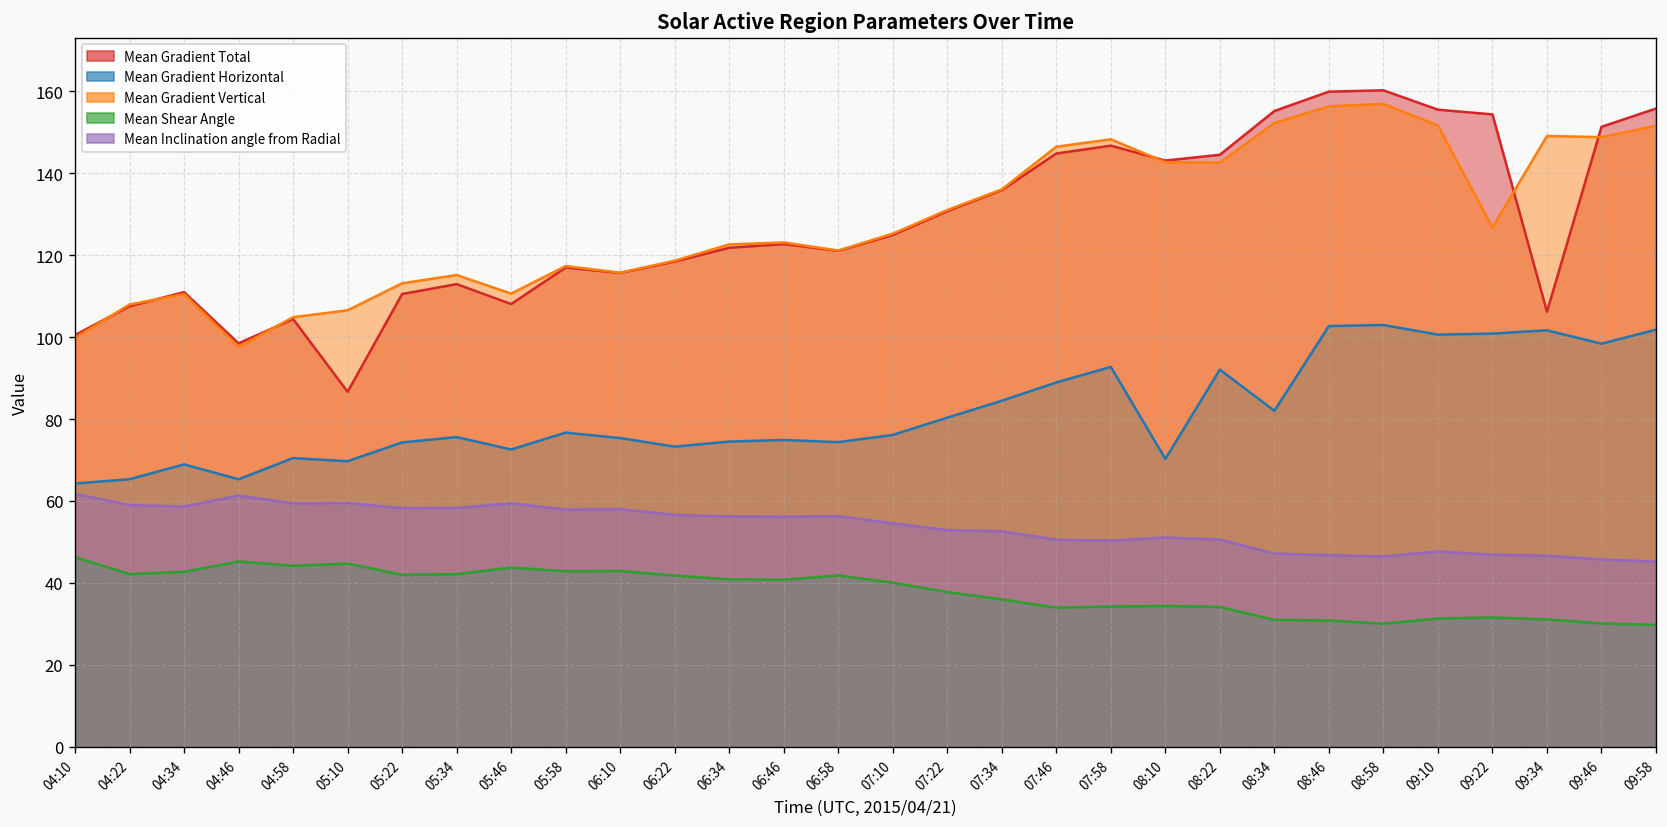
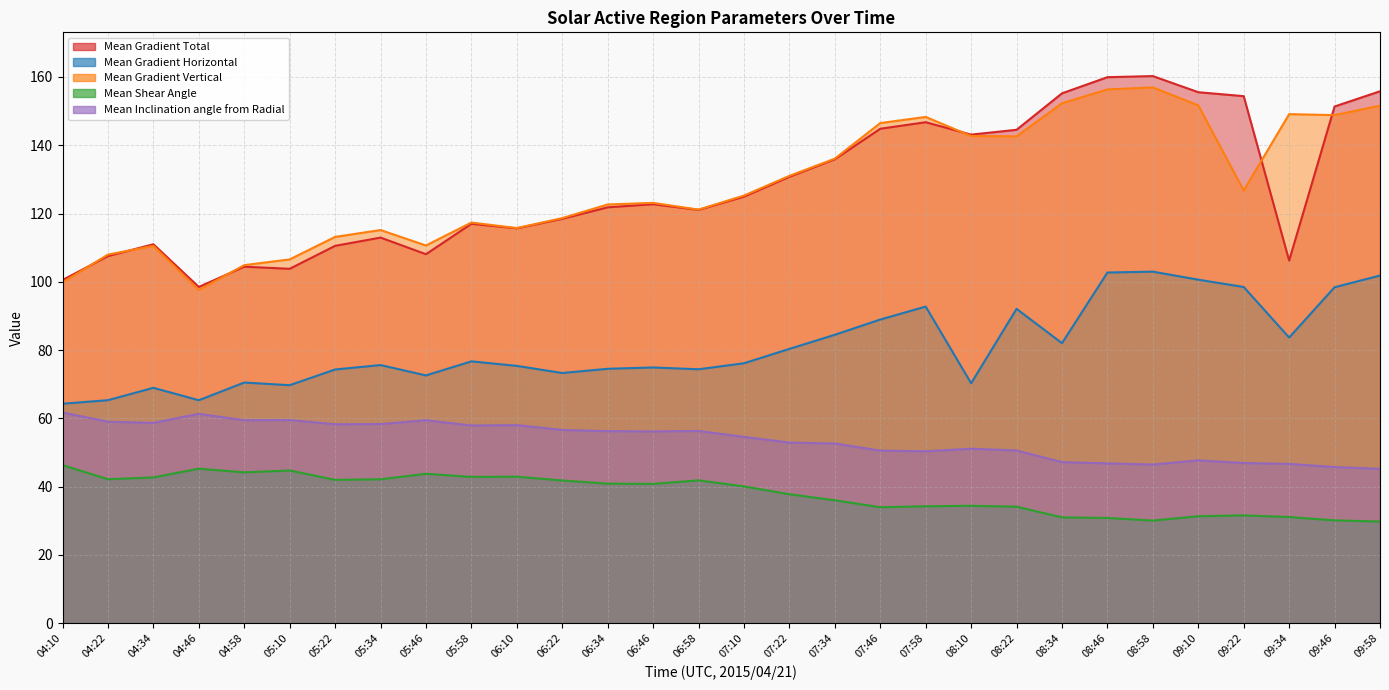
  {
    "Mean Gradient Total": {
      "04:46": 98,
-     "05:10": 87,
+     "05:10": 104,
      "05:22": 111,
      "05:34": 113,
      "05:46": 108,
      "06:34": 122,
      "07:46": 145,
      "07:58": 147,
      "08:22": 145,
      "08:34": 155,
      "08:46": 160,
      "08:58": 160,
      "09:10": 156,
      "09:22": 154,
      "09:34": 106,
      "09:46": 151,
      "09:58": 156
    },
    "Mean Gradient Horizontal": {
      "04:10": 64,
      "04:22": 65,
      "04:34": 69,
      "04:46": 65,
      "04:58": 70,
      "05:10": 70,
      "05:22": 74,
      "05:34": 76,
      "05:46": 73,
      "05:58": 77,
      "06:10": 75,
      "06:22": 73,
      "06:34": 75,
      "06:46": 75,
      "06:58": 74,
      "07:10": 76,
      "07:22": 80,
      "07:34": 84,
      "07:46": 89,
      "07:58": 93,
      "08:10": 70,
      "08:22": 92,
      "08:34": 82,
      "08:46": 103,
      "08:58": 103,
      "09:10": 101,
-     "09:22": 101,
-     "09:34": 102,
+     "09:22": 98,
+     "09:34": 84,
      "09:46": 98,
      "09:58": 102
    },
    "Mean Gradient Vertical": {
      "04:46": 98,
      "05:10": 107,
      "05:22": 113,
      "05:34": 115,
      "05:46": 111,
      "06:34": 123,
      "07:46": 146,
      "07:58": 148,
      "08:22": 143,
      "08:34": 152,
      "08:46": 156,
      "08:58": 157,
      "09:10": 152,
      "09:22": 127,
      "09:34": 149,
      "09:46": 149,
      "09:58": 152
    },
    "Mean Shear Angle": {
      "04:10": 46,
      "04:22": 42,
      "04:34": 43,
      "04:46": 45,
      "04:58": 44,
      "05:10": 45,
      "05:22": 42,
      "05:34": 42,
      "05:46": 44,
      "05:58": 43,
      "06:10": 43,
      "06:22": 42,
      "06:34": 41,
      "06:46": 41,
      "06:58": 42,
      "07:10": 40,
      "07:22": 38,
      "07:34": 36,
      "07:46": 34,
      "07:58": 34,
      "08:10": 34,
      "08:22": 34,
      "08:34": 31,
      "08:46": 31,
      "08:58": 30,
      "09:10": 31,
      "09:22": 32,
      "09:34": 31,
      "09:46": 30,
      "09:58": 30
    },
    "Mean Inclination angle from Radial": {
      "04:10": 62,
      "04:22": 59,
      "04:34": 59,
      "04:46": 61,
      "04:58": 59,
      "05:10": 59,
      "05:22": 58,
      "05:34": 58,
      "05:46": 59,
      "05:58": 58,
      "06:10": 58,
      "06:22": 57,
      "06:34": 56,
      "06:46": 56,
      "06:58": 56,
      "07:10": 55,
      "07:22": 53,
      "07:34": 53,
      "07:46": 51,
      "07:58": 50,
      "08:10": 51,
      "08:22": 51,
      "08:34": 47,
      "08:46": 47,
      "08:58": 46,
      "09:10": 48,
      "09:22": 47,
      "09:34": 47,
      "09:46": 46,
      "09:58": 45
    }
  }
